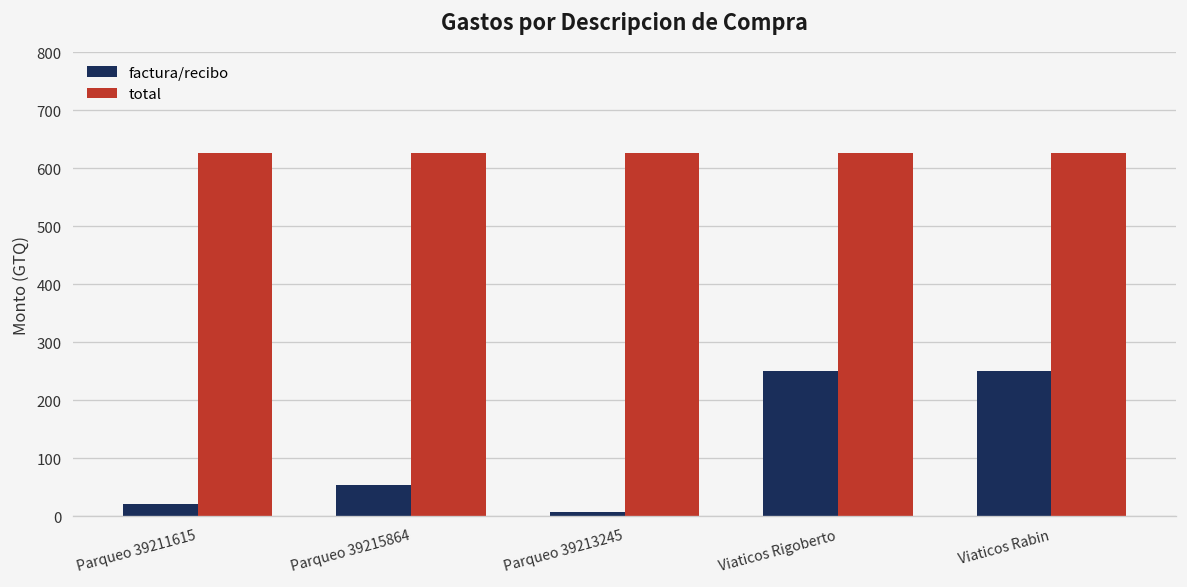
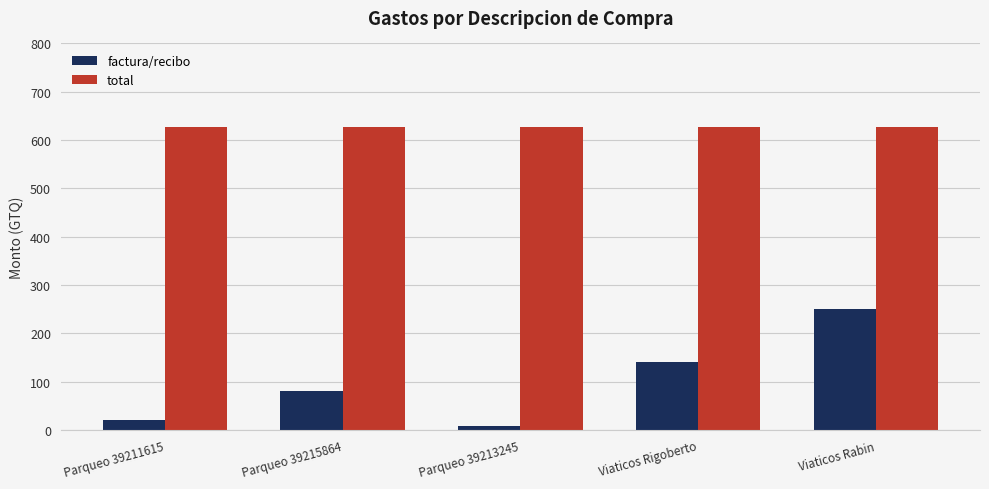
  {
    "factura/recibo": {
      "Parqueo 39211615": 20,
-     "Parqueo 39215864": 50,
+     "Parqueo 39215864": 80,
      "Parqueo 39213245": 10,
-     "Viaticos Rigoberto": 250,
+     "Viaticos Rigoberto": 140,
      "Viaticos Rabin": 250
    },
    "total": {
      "Parqueo 39211615": 630,
      "Parqueo 39215864": 630,
      "Parqueo 39213245": 630,
      "Viaticos Rigoberto": 630,
      "Viaticos Rabin": 630
    }
  }
